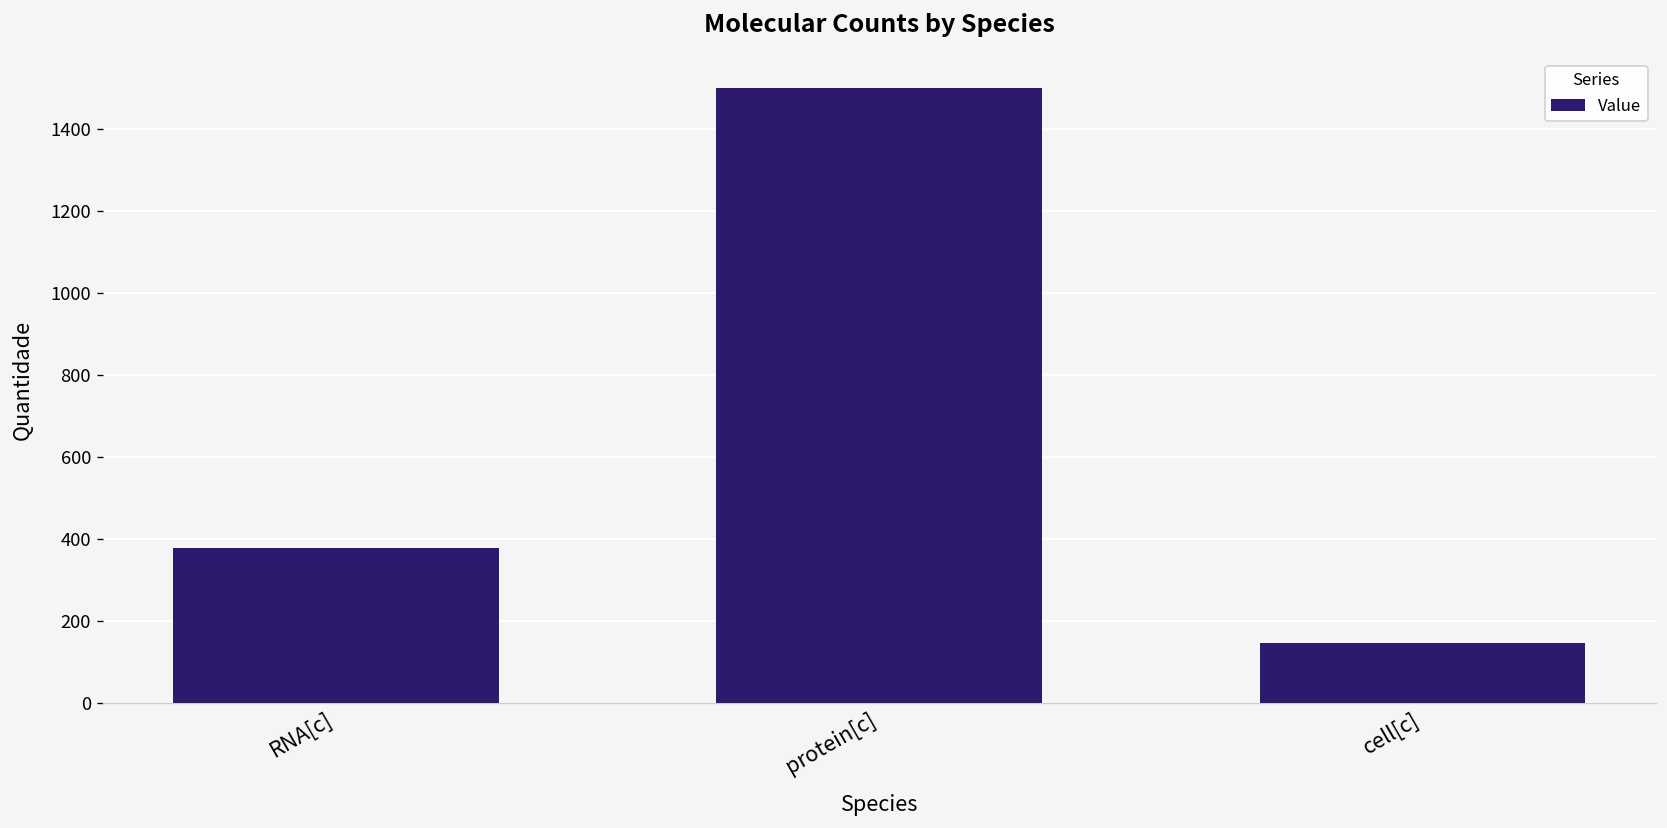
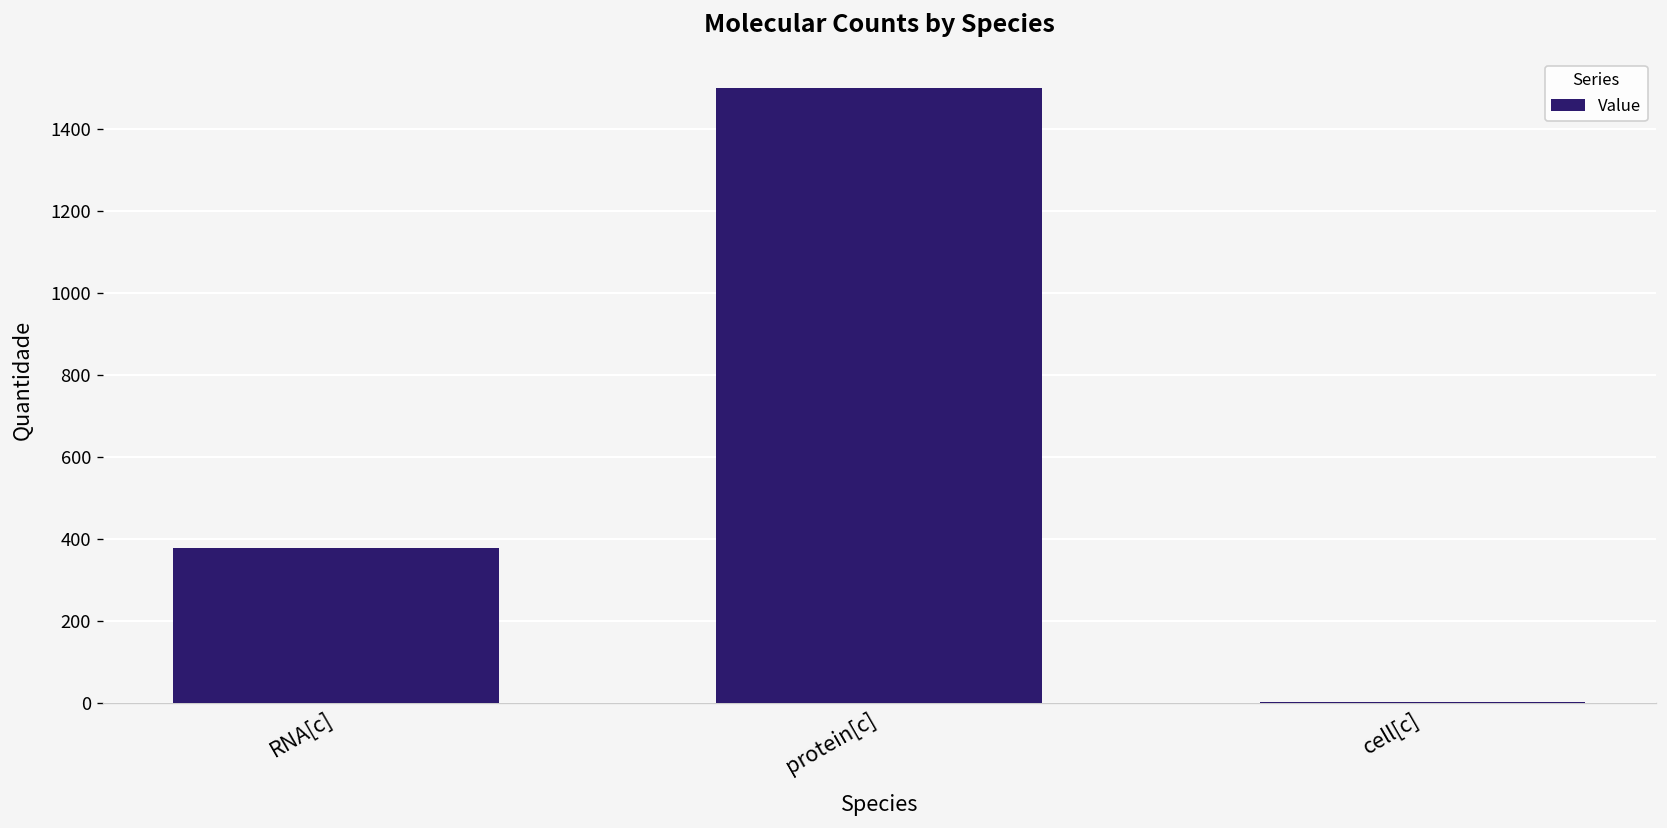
  {
    "RNA[c]": 380,
    "protein[c]": 1500,
-   "cell[c]": 150
+   "cell[c]": 0
  }
